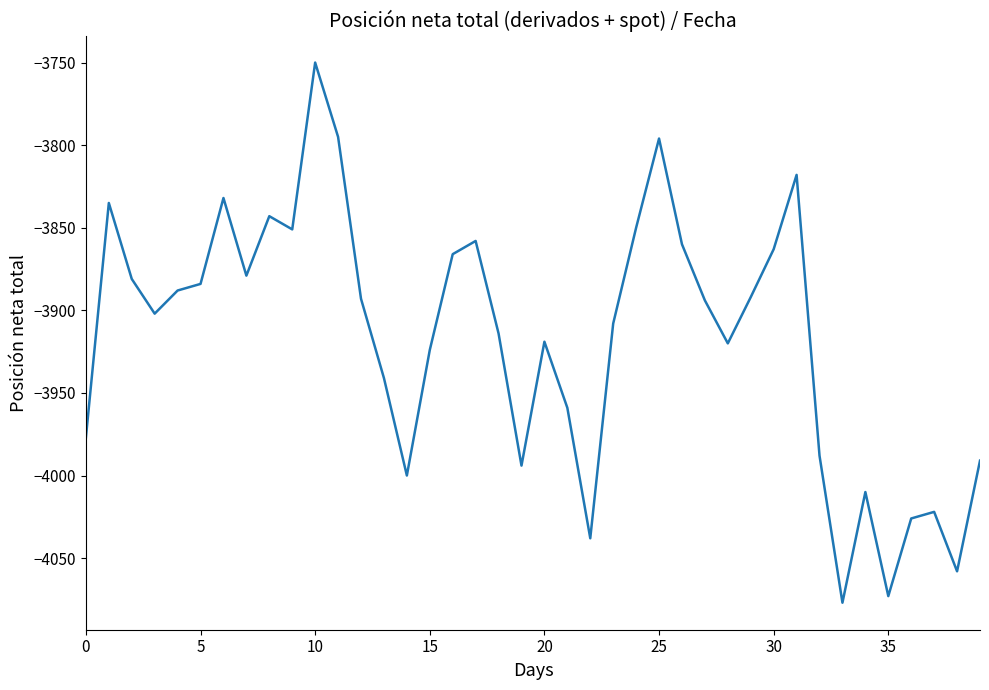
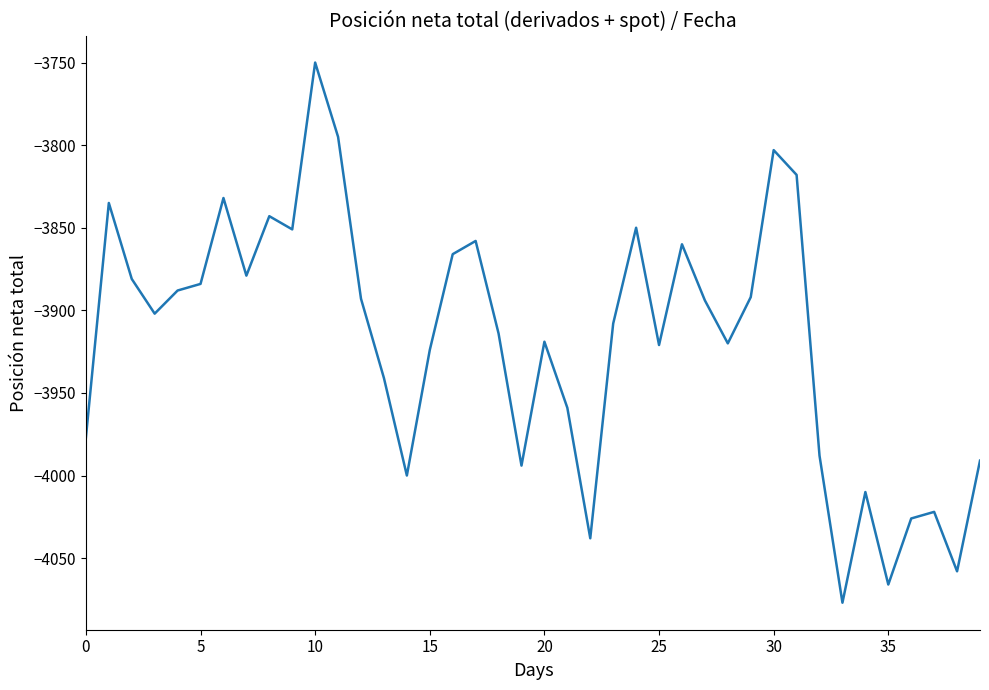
  {
    "0": -3977,
    "5": -3884,
    "10": -3750,
    "15": -3924,
    "20": -3919,
-   "25": -3796,
-   "30": -3863,
-   "35": -4073
+   "25": -3921,
+   "30": -3803,
+   "35": -4066
  }
